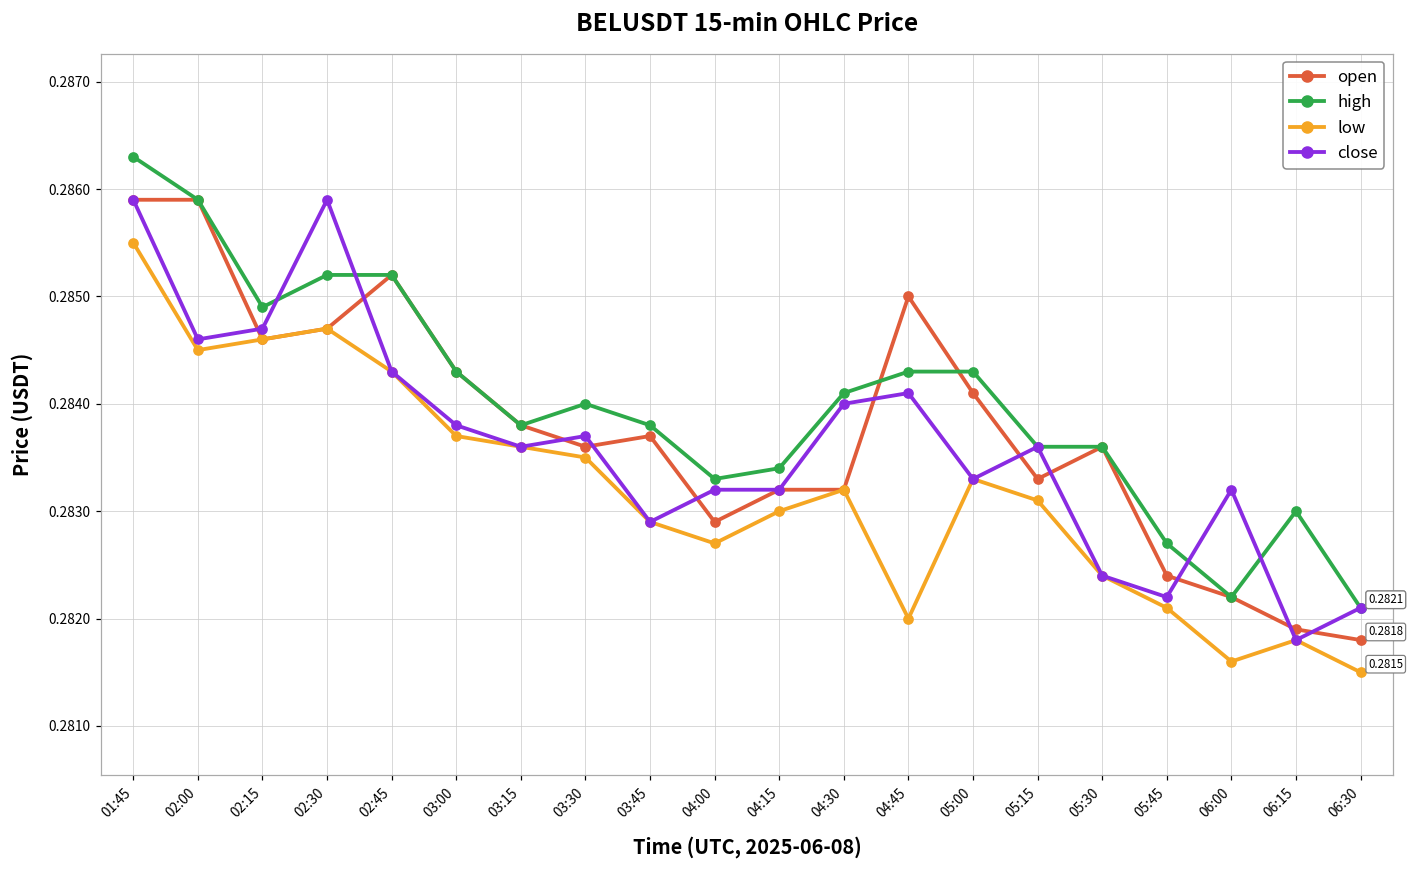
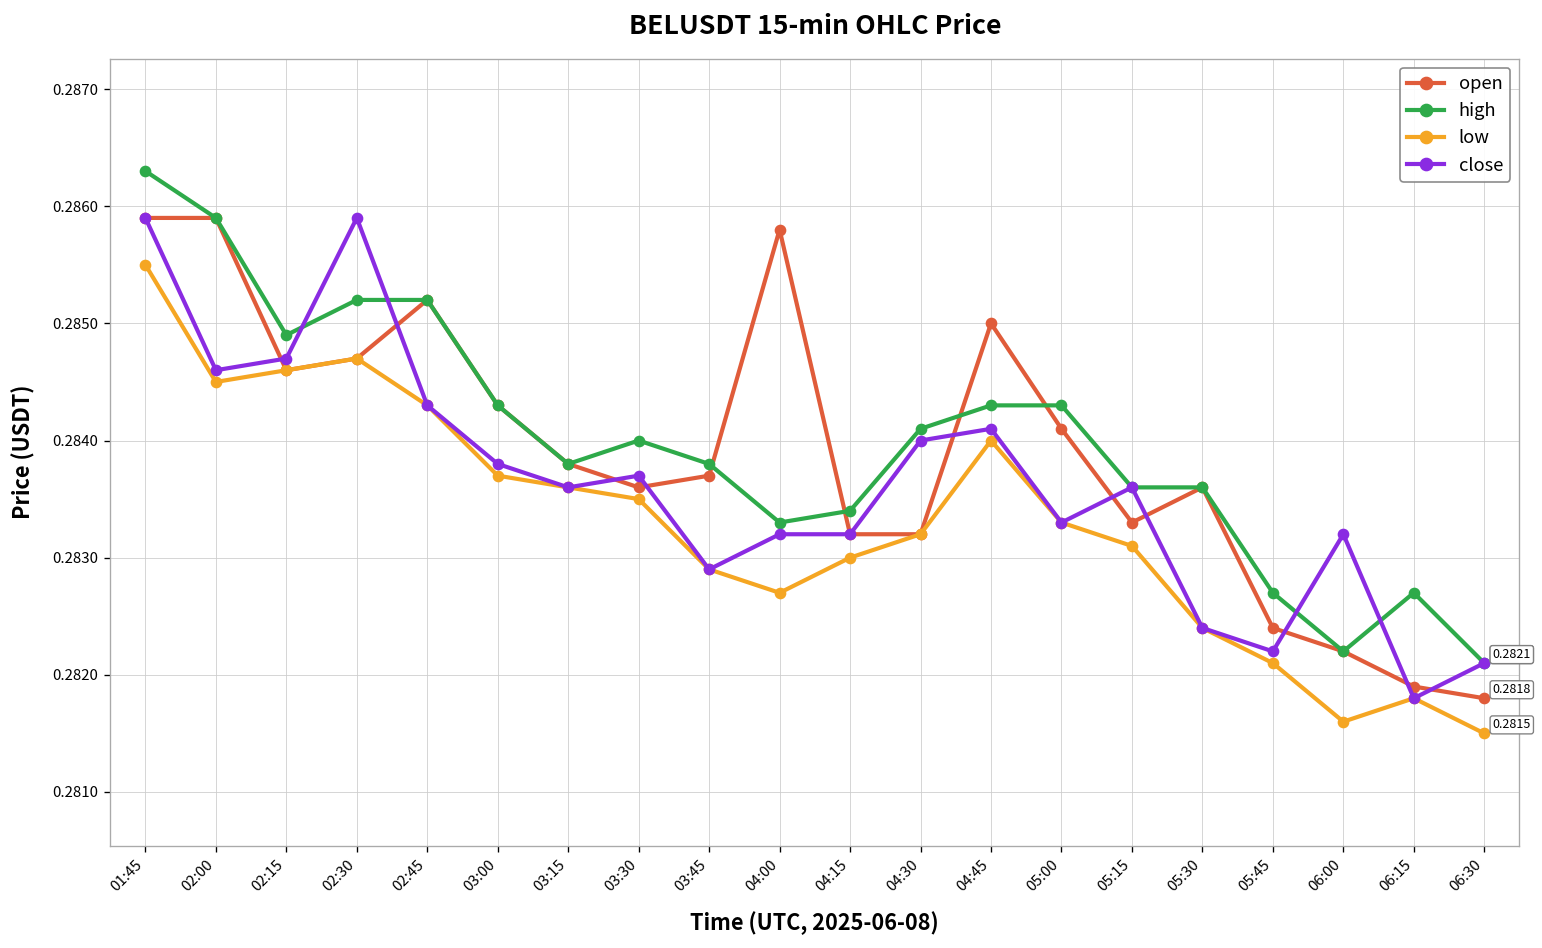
  {
    "open": {
      "03:30": 0.2836,
      "03:45": 0.2837,
-     "04:00": 0.2829,
+     "04:00": 0.2858,
      "04:45": 0.2850,
      "05:00": 0.2841,
      "05:15": 0.2833,
      "05:45": 0.2824,
      "06:15": 0.2819
    },
    "high": {
      "01:45": 0.2863,
      "02:15": 0.2849,
      "02:30": 0.2852,
      "03:30": 0.2840,
      "03:45": 0.2838,
      "04:00": 0.2833,
      "04:15": 0.2834,
      "04:30": 0.2841,
      "04:45": 0.2843,
      "05:00": 0.2843,
      "05:45": 0.2827,
-     "06:15": 0.2830
+     "06:15": 0.2827
    },
    "low": {
      "01:45": 0.2855,
      "02:00": 0.2845,
      "03:00": 0.2837,
      "03:30": 0.2835,
      "04:00": 0.2827,
      "04:15": 0.283,
-     "04:45": 0.282,
+     "04:45": 0.284,
      "05:15": 0.2831,
      "05:45": 0.2821,
      "06:00": 0.2816
    },
    "close": {
      "02:00": 0.2846,
      "02:15": 0.2847,
      "02:30": 0.2859,
      "03:00": 0.2838,
      "03:30": 0.2837,
      "04:00": 0.2832,
      "04:30": 0.2840,
      "04:45": 0.2841,
      "05:45": 0.2822,
      "06:00": 0.2832
    }
  }
